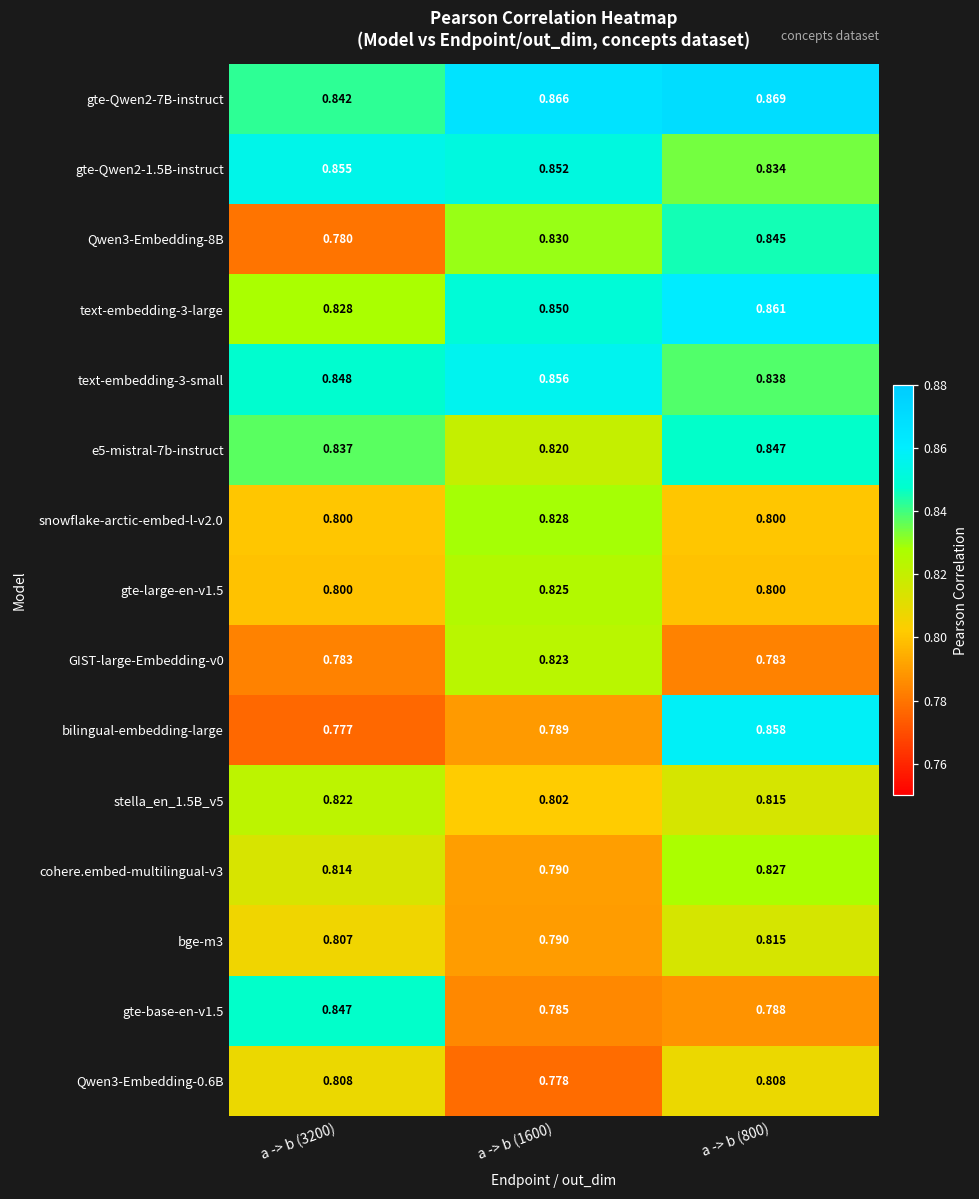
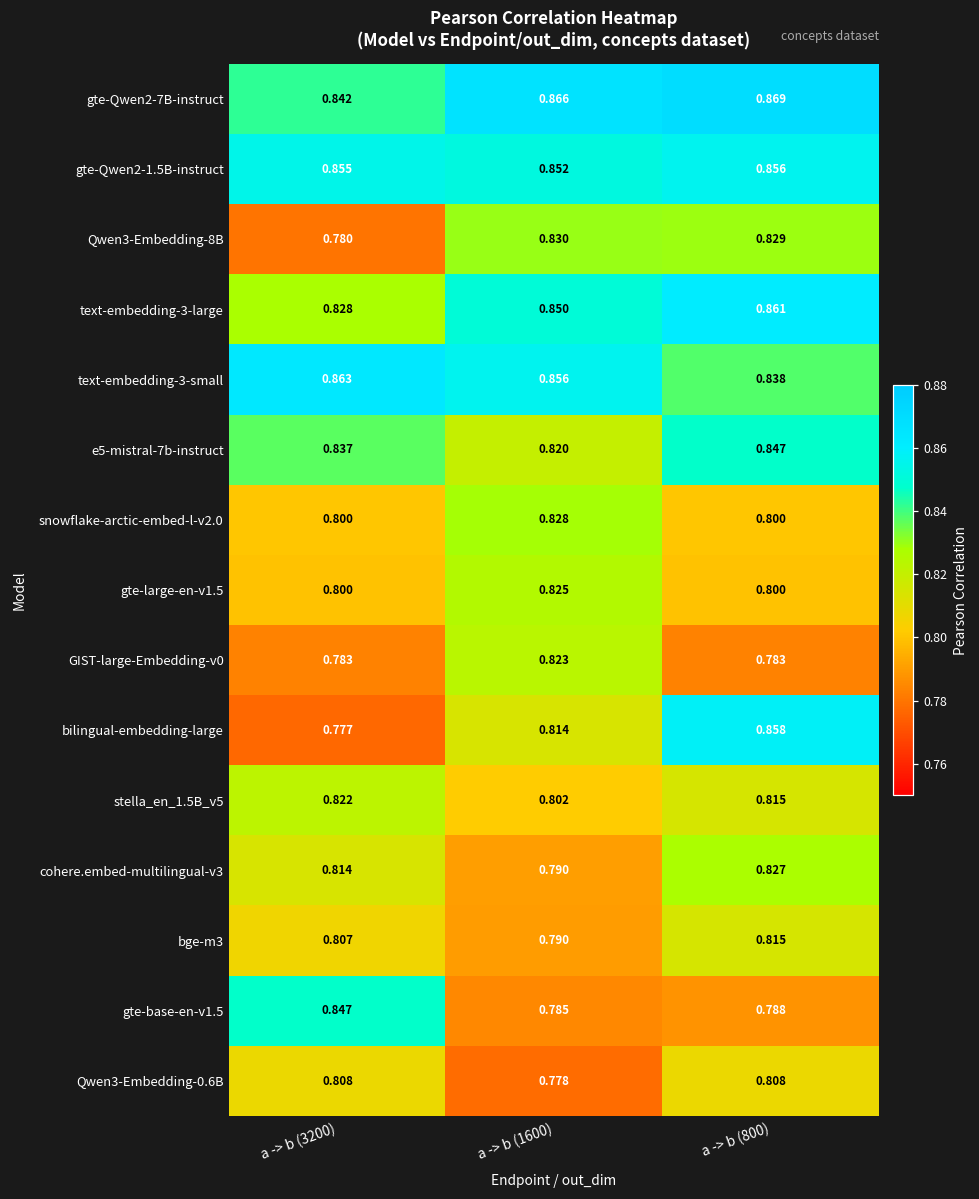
  {
    "gte-Qwen2-7B-instruct": {
      "a -> b (3200)": 0.842,
      "a -> b (1600)": 0.866,
      "a -> b (800)": 0.869
    },
    "gte-Qwen2-1.5B-instruct": {
      "a -> b (3200)": 0.855,
      "a -> b (1600)": 0.852,
-     "a -> b (800)": 0.834
+     "a -> b (800)": 0.856
    },
    "Qwen3-Embedding-8B": {
      "a -> b (3200)": 0.780,
      "a -> b (1600)": 0.830,
-     "a -> b (800)": 0.845
+     "a -> b (800)": 0.829
    },
    "text-embedding-3-large": {
      "a -> b (3200)": 0.828,
      "a -> b (1600)": 0.850,
      "a -> b (800)": 0.861
    },
    "text-embedding-3-small": {
-     "a -> b (3200)": 0.848,
+     "a -> b (3200)": 0.863,
      "a -> b (1600)": 0.856,
      "a -> b (800)": 0.838
    },
    "e5-mistral-7b-instruct": {
      "a -> b (3200)": 0.837,
      "a -> b (1600)": 0.820,
      "a -> b (800)": 0.847
    },
    "snowflake-arctic-embed-l-v2.0": {
      "a -> b (3200)": 0.800,
      "a -> b (1600)": 0.828,
      "a -> b (800)": 0.800
    },
    "gte-large-en-v1.5": {
      "a -> b (3200)": 0.800,
      "a -> b (1600)": 0.825,
      "a -> b (800)": 0.800
    },
    "GIST-large-Embedding-v0": {
      "a -> b (3200)": 0.783,
      "a -> b (1600)": 0.823,
      "a -> b (800)": 0.783
    },
    "bilingual-embedding-large": {
      "a -> b (3200)": 0.777,
-     "a -> b (1600)": 0.789,
+     "a -> b (1600)": 0.814,
      "a -> b (800)": 0.858
    },
    "stella_en_1.5B_v5": {
      "a -> b (3200)": 0.822,
      "a -> b (1600)": 0.802,
      "a -> b (800)": 0.815
    },
    "cohere.embed-multilingual-v3": {
      "a -> b (3200)": 0.814,
      "a -> b (1600)": 0.790,
      "a -> b (800)": 0.827
    },
    "bge-m3": {
      "a -> b (3200)": 0.807,
      "a -> b (1600)": 0.790,
      "a -> b (800)": 0.815
    },
    "gte-base-en-v1.5": {
      "a -> b (3200)": 0.847,
      "a -> b (1600)": 0.785,
      "a -> b (800)": 0.788
    },
    "Qwen3-Embedding-0.6B": {
      "a -> b (3200)": 0.808,
      "a -> b (1600)": 0.778,
      "a -> b (800)": 0.808
    }
  }
